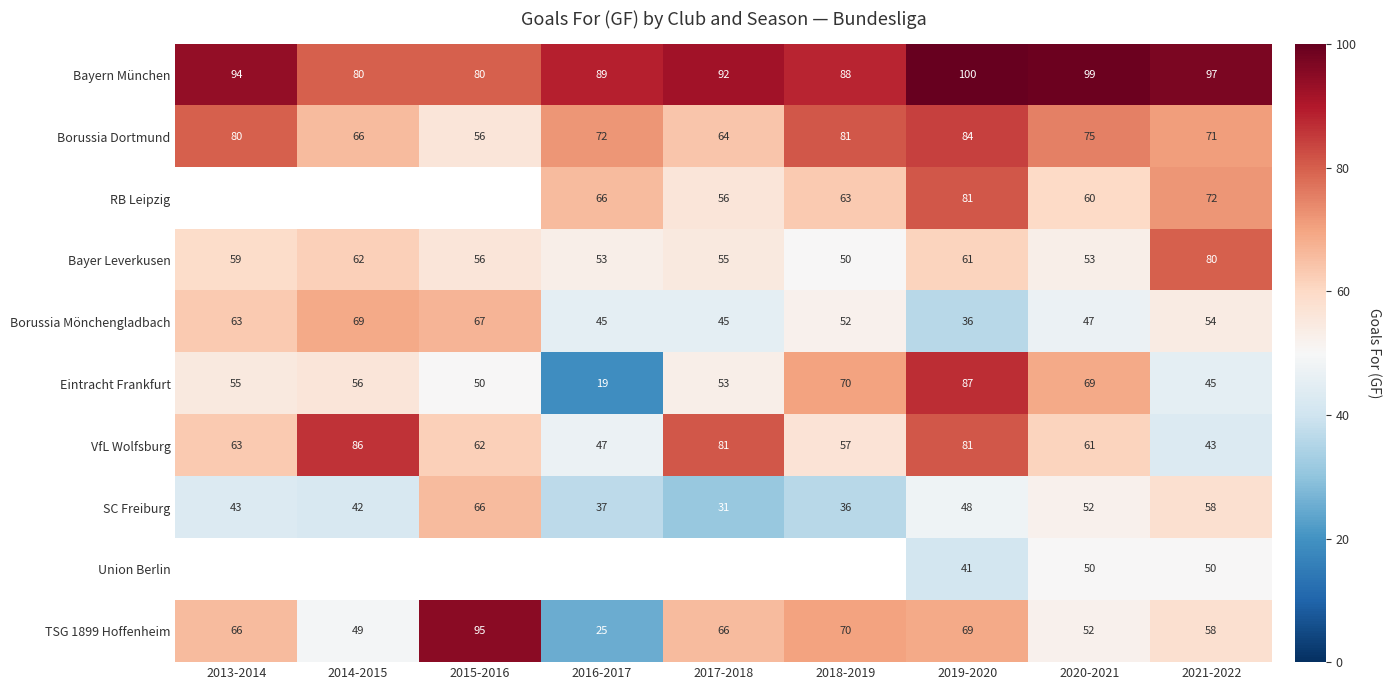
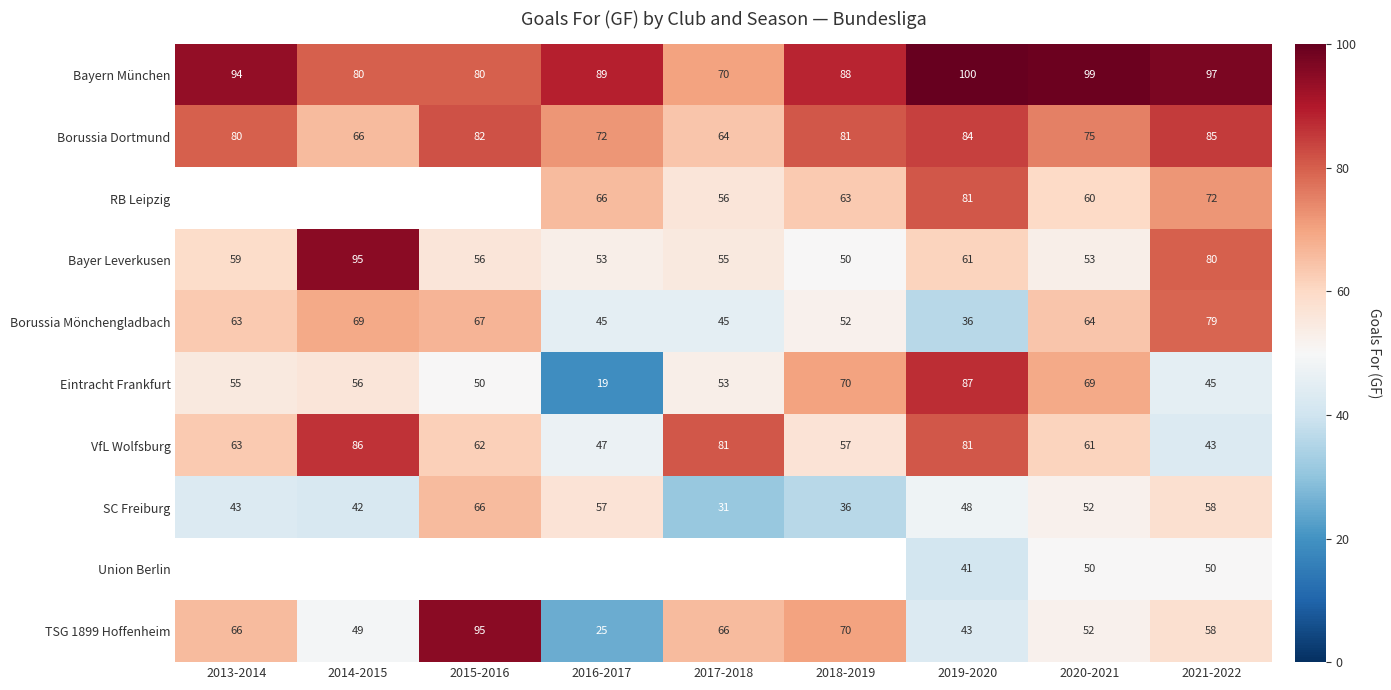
  {
    "Bayern München": {
      "2013-2014": 94,
      "2014-2015": 80,
      "2015-2016": 80,
      "2016-2017": 89,
-     "2017-2018": 92,
+     "2017-2018": 70,
      "2018-2019": 88,
      "2019-2020": 100,
      "2020-2021": 99,
      "2021-2022": 97
    },
    "Borussia Dortmund": {
      "2013-2014": 80,
      "2014-2015": 66,
-     "2015-2016": 56,
+     "2015-2016": 82,
      "2016-2017": 72,
      "2017-2018": 64,
      "2018-2019": 81,
      "2019-2020": 84,
      "2020-2021": 75,
-     "2021-2022": 71
+     "2021-2022": 85
    },
    "RB Leipzig": {
      "2016-2017": 66,
      "2017-2018": 56,
      "2018-2019": 63,
      "2019-2020": 81,
      "2020-2021": 60,
      "2021-2022": 72
    },
    "Bayer Leverkusen": {
      "2013-2014": 59,
-     "2014-2015": 62,
+     "2014-2015": 95,
      "2015-2016": 56,
      "2016-2017": 53,
      "2017-2018": 55,
      "2018-2019": 50,
      "2019-2020": 61,
      "2020-2021": 53,
      "2021-2022": 80
    },
    "Borussia Mönchengladbach": {
      "2013-2014": 63,
      "2014-2015": 69,
      "2015-2016": 67,
      "2016-2017": 45,
      "2017-2018": 45,
      "2018-2019": 52,
      "2019-2020": 36,
-     "2020-2021": 47,
-     "2021-2022": 54
+     "2020-2021": 64,
+     "2021-2022": 79
    },
    "Eintracht Frankfurt": {
      "2013-2014": 55,
      "2014-2015": 56,
      "2015-2016": 50,
      "2016-2017": 19,
      "2017-2018": 53,
      "2018-2019": 70,
      "2019-2020": 87,
      "2020-2021": 69,
      "2021-2022": 45
    },
    "VfL Wolfsburg": {
      "2013-2014": 63,
      "2014-2015": 86,
      "2015-2016": 62,
      "2016-2017": 47,
      "2017-2018": 81,
      "2018-2019": 57,
      "2019-2020": 81,
      "2020-2021": 61,
      "2021-2022": 43
    },
    "SC Freiburg": {
      "2013-2014": 43,
      "2014-2015": 42,
      "2015-2016": 66,
-     "2016-2017": 37,
+     "2016-2017": 57,
      "2017-2018": 31,
      "2018-2019": 36,
      "2019-2020": 48,
      "2020-2021": 52,
      "2021-2022": 58
    },
    "Union Berlin": {
      "2019-2020": 41,
      "2020-2021": 50,
      "2021-2022": 50
    },
    "TSG 1899 Hoffenheim": {
      "2013-2014": 66,
      "2014-2015": 49,
      "2015-2016": 95,
      "2016-2017": 25,
      "2017-2018": 66,
      "2018-2019": 70,
-     "2019-2020": 69,
+     "2019-2020": 43,
      "2020-2021": 52,
      "2021-2022": 58
    }
  }
